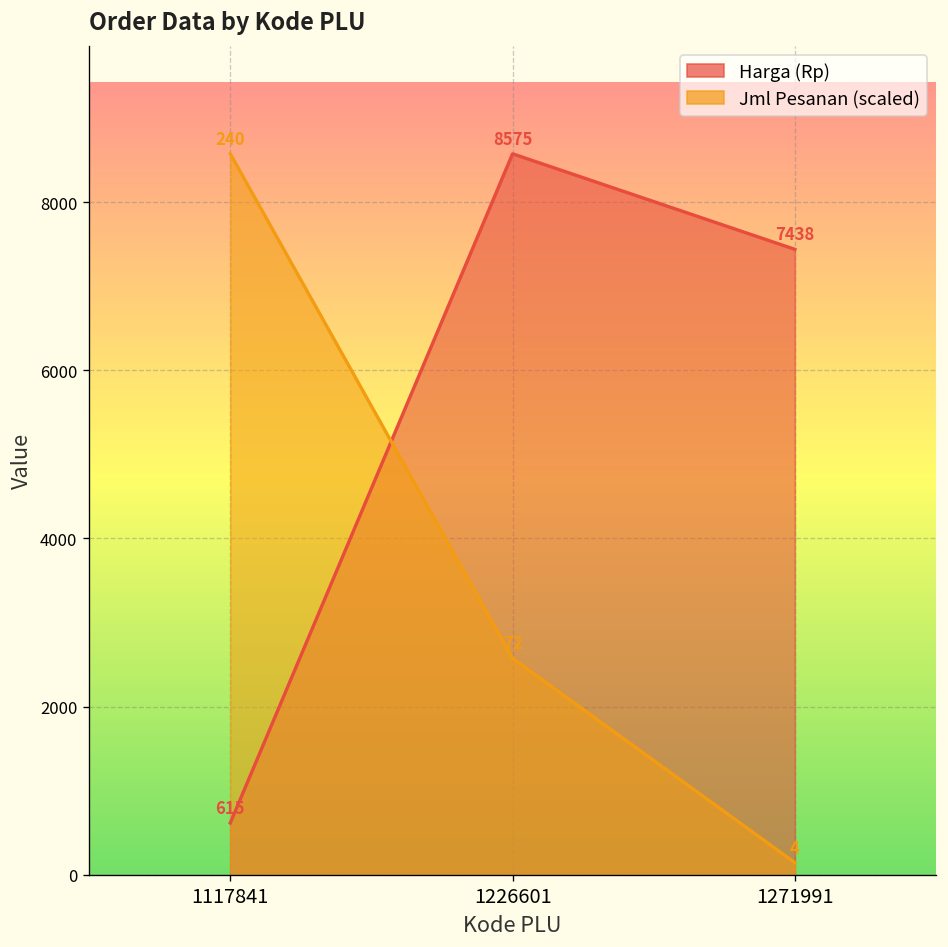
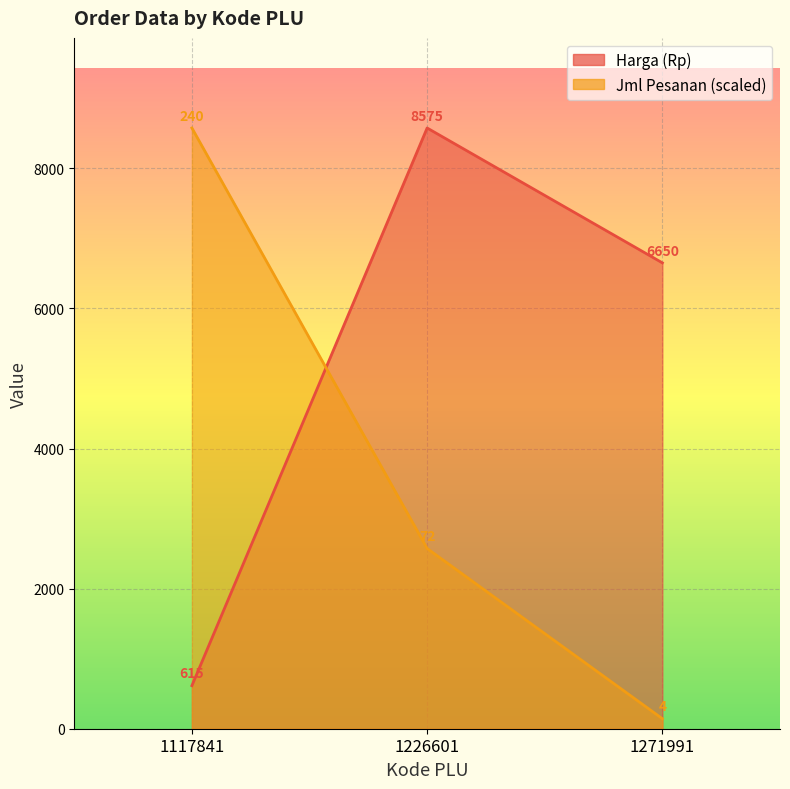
  {
    "Harga (Rp)": {
      "1117841": 615,
      "1226601": 8575,
-     "1271991": 7438
+     "1271991": 6650
    }
  }
